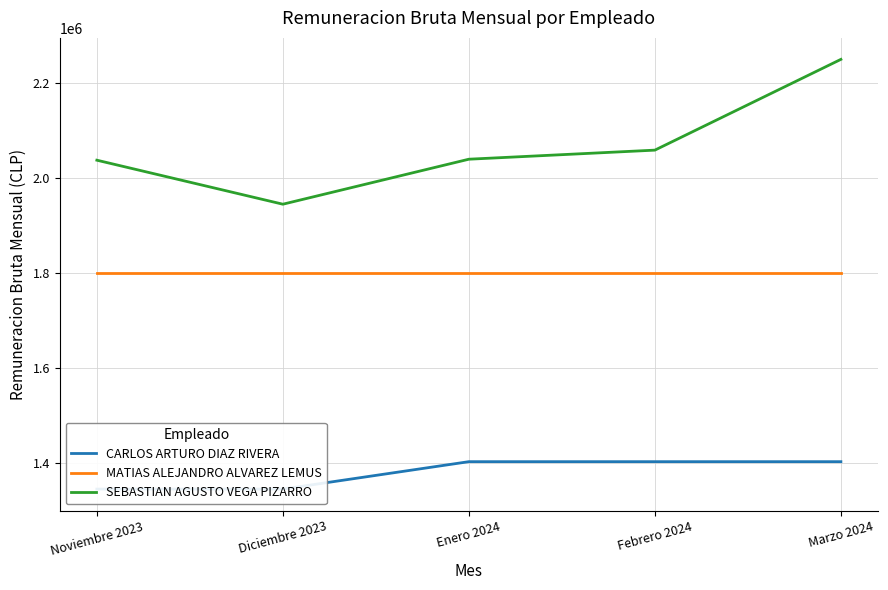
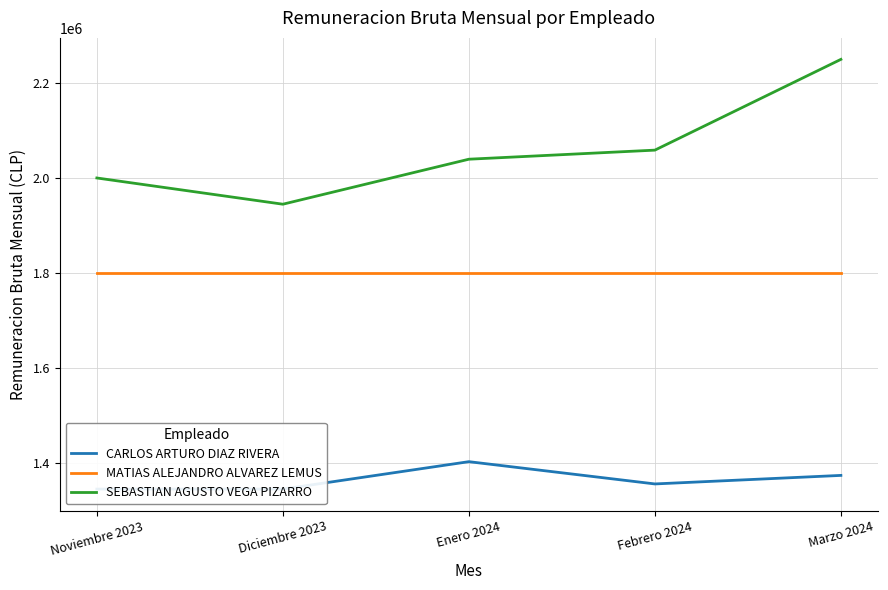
  {
    "CARLOS ARTURO DIAZ RIVERA": {
      "Enero 2024": 1400000,
-     "Febrero 2024": 1400000,
-     "Marzo 2024": 1400000
+     "Febrero 2024": 1360000,
+     "Marzo 2024": 1370000
    },
    "MATIAS ALEJANDRO ALVAREZ LEMUS": {
      "Noviembre 2023": 1800000,
      "Diciembre 2023": 1800000,
      "Enero 2024": 1800000,
      "Febrero 2024": 1800000,
      "Marzo 2024": 1800000
    },
    "SEBASTIAN AGUSTO VEGA PIZARRO": {
-     "Noviembre 2023": 2040000,
+     "Noviembre 2023": 2000000,
      "Diciembre 2023": 1940000,
      "Enero 2024": 2040000,
      "Febrero 2024": 2060000,
      "Marzo 2024": 2250000
    }
  }
